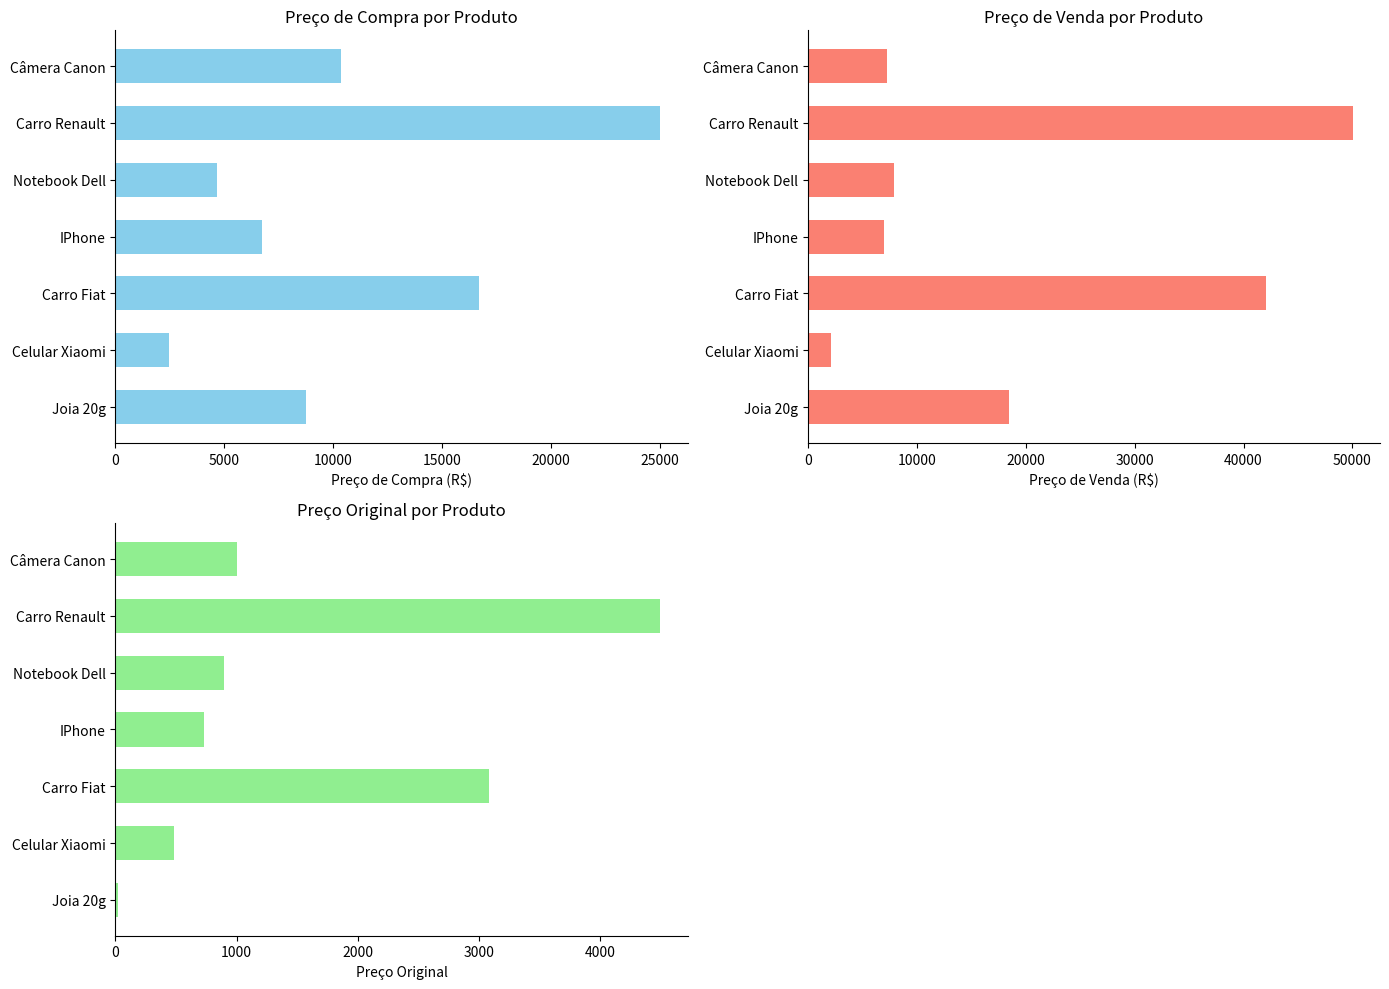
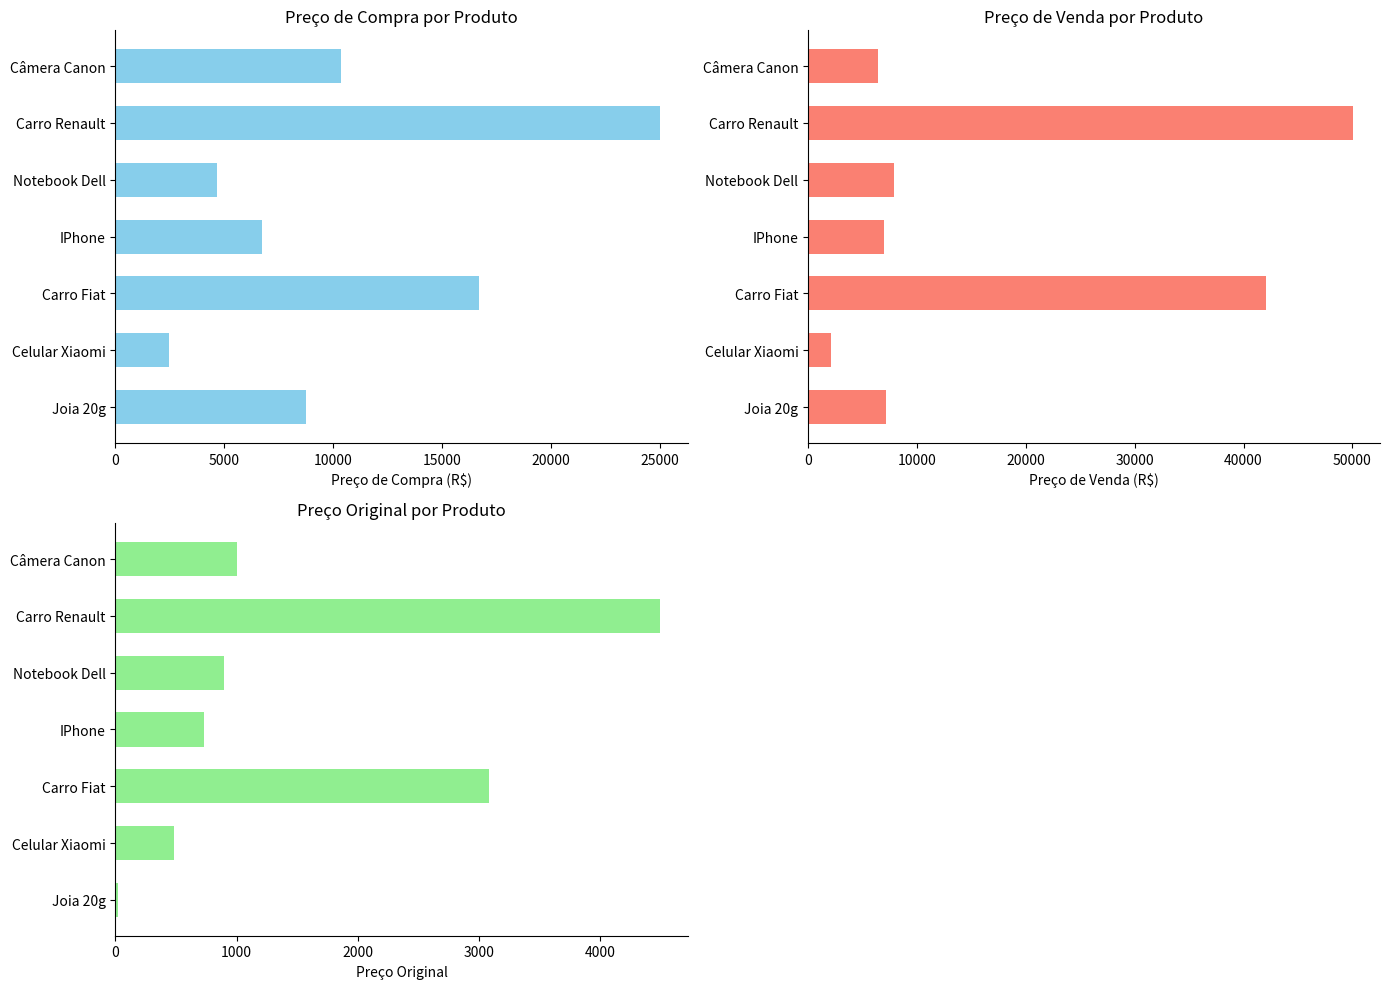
  {
    "Preço de Compra por Produto": {
      "Câmera Canon": 10400,
      "Carro Renault": 25000,
      "Notebook Dell": 4600,
      "IPhone": 6700,
      "Carro Fiat": 16700,
      "Celular Xiaomi": 2500,
      "Joia 20g": 8700
    },
    "Preço de Venda por Produto": {
-     "Câmera Canon": 7200,
+     "Câmera Canon": 6400,
      "Carro Renault": 50000,
      "Notebook Dell": 7900,
      "IPhone": 7000,
      "Carro Fiat": 42100,
      "Celular Xiaomi": 2100,
-     "Joia 20g": 18500
+     "Joia 20g": 7200
    },
    "Preço Original por Produto": {
      "Câmera Canon": 1000,
      "Carro Renault": 4500,
      "Notebook Dell": 900,
      "IPhone": 730,
      "Carro Fiat": 3080,
      "Celular Xiaomi": 480
    }
  }
